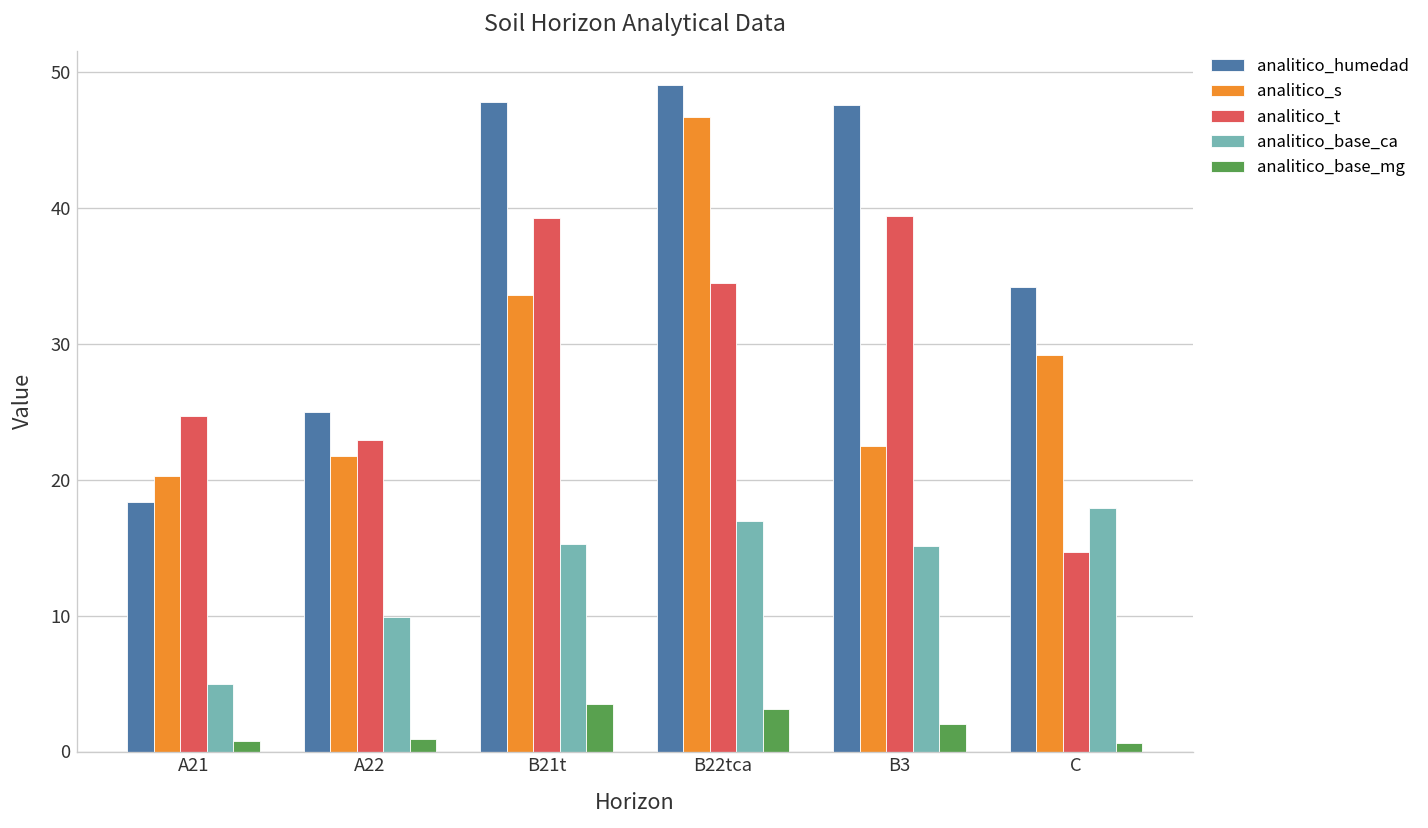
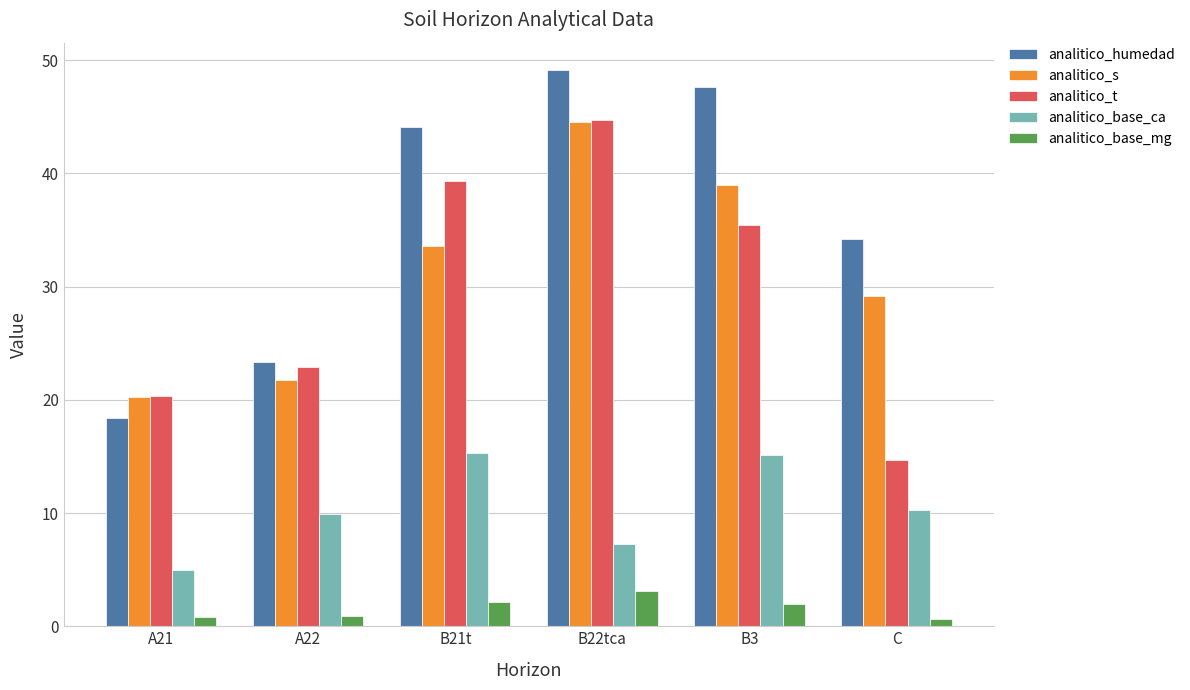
  {
    "analitico_humedad": {
      "A21": 18.4,
-     "A22": 25.0,
-     "B21t": 47.8,
+     "A22": 23.3,
+     "B21t": 44.1,
      "B22tca": 49.1,
      "B3": 47.6,
      "C": 34.2
    },
    "analitico_s": {
      "A21": 20.3,
      "A22": 21.8,
      "B21t": 33.6,
-     "B22tca": 46.7,
-     "B3": 22.5,
+     "B22tca": 44.5,
+     "B3": 39.0,
      "C": 29.2
    },
    "analitico_t": {
-     "A21": 24.7,
+     "A21": 20.3,
      "A22": 22.9,
      "B21t": 39.3,
-     "B22tca": 34.5,
-     "B3": 39.4,
+     "B22tca": 44.7,
+     "B3": 35.4,
      "C": 14.7
    },
    "analitico_base_ca": {
      "A21": 5.0,
      "A22": 9.9,
      "B21t": 15.3,
-     "B22tca": 17.0,
+     "B22tca": 7.3,
      "B3": 15.1,
-     "C": 17.9
+     "C": 10.3
    },
    "analitico_base_mg": {
      "A21": 0.8,
      "A22": 0.9,
-     "B21t": 3.5,
+     "B21t": 2.1,
      "B22tca": 3.1,
      "B3": 2.0,
      "C": 0.6
    }
  }
